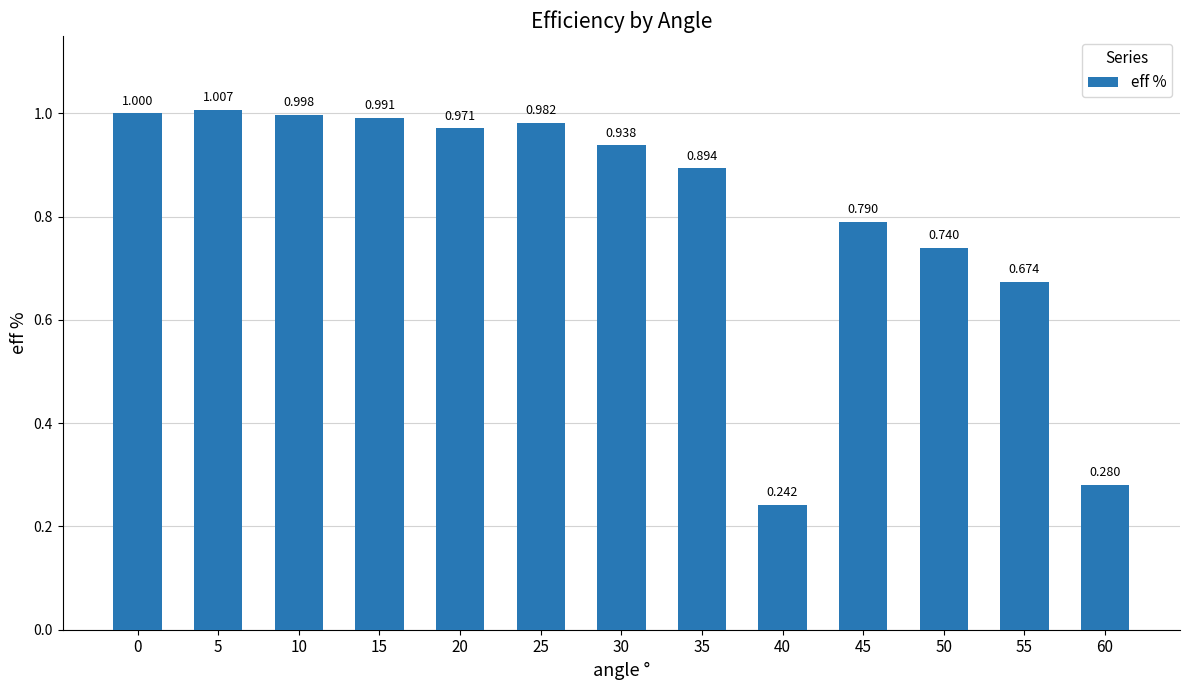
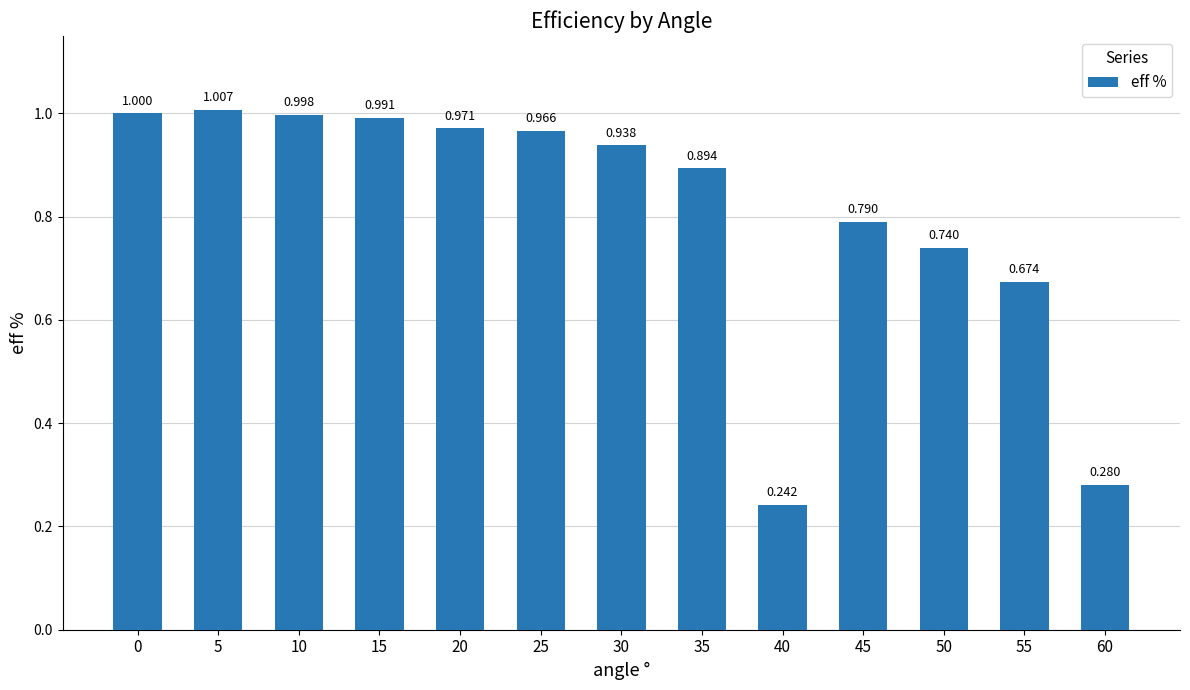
  {
    "0": 1.000,
    "5": 1.007,
    "10": 0.998,
    "15": 0.991,
    "20": 0.971,
-   "25": 0.982,
+   "25": 0.966,
    "30": 0.938,
    "35": 0.894,
    "40": 0.242,
    "45": 0.790,
    "50": 0.740,
    "55": 0.674,
    "60": 0.280
  }
